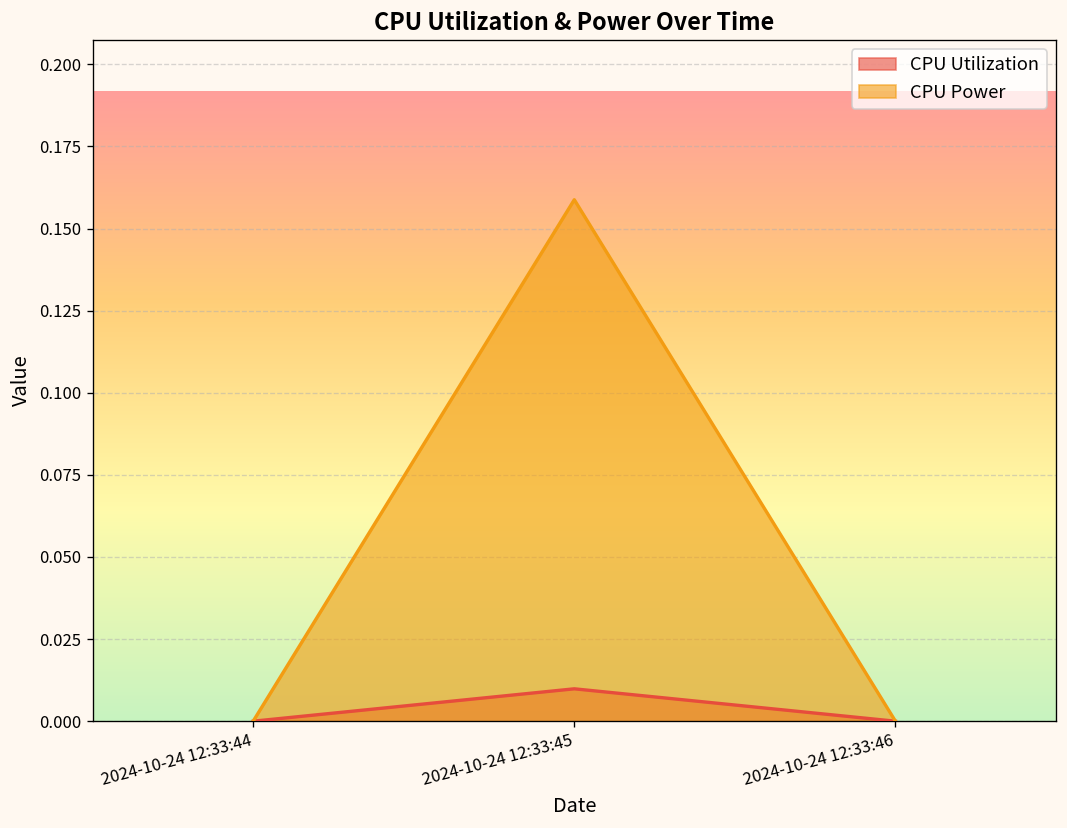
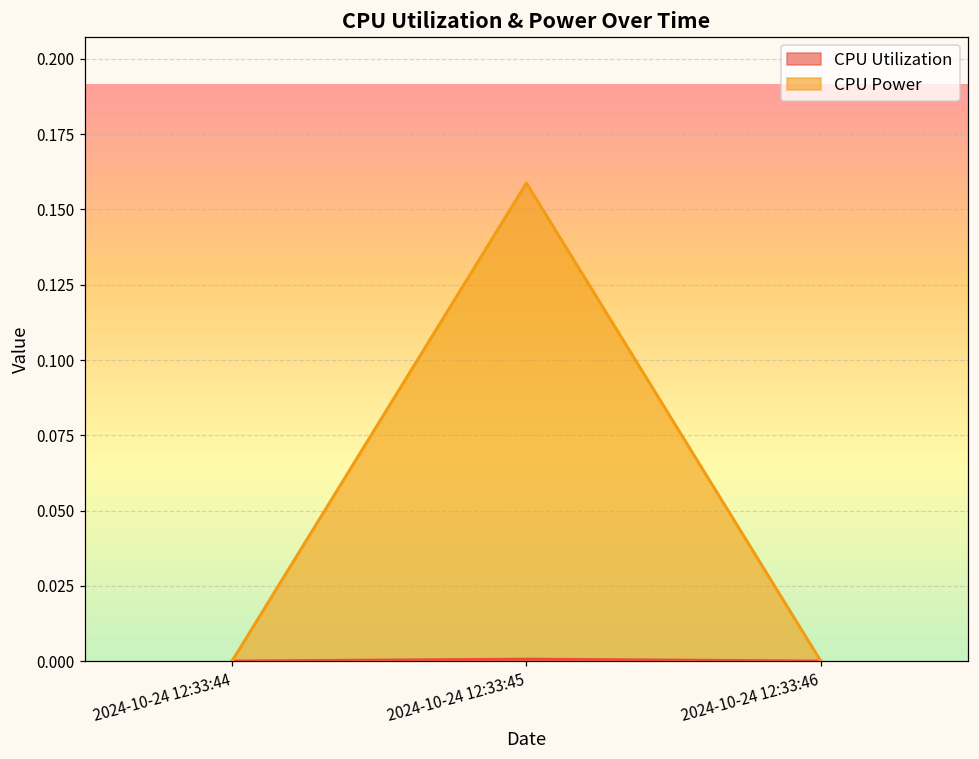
  {
    "CPU Utilization": {
-     "2024-10-24 12:33:45": 0.010
+     "2024-10-24 12:33:45": 0.001
    },
    "CPU Power": {
      "2024-10-24 12:33:45": 0.159
    }
  }
